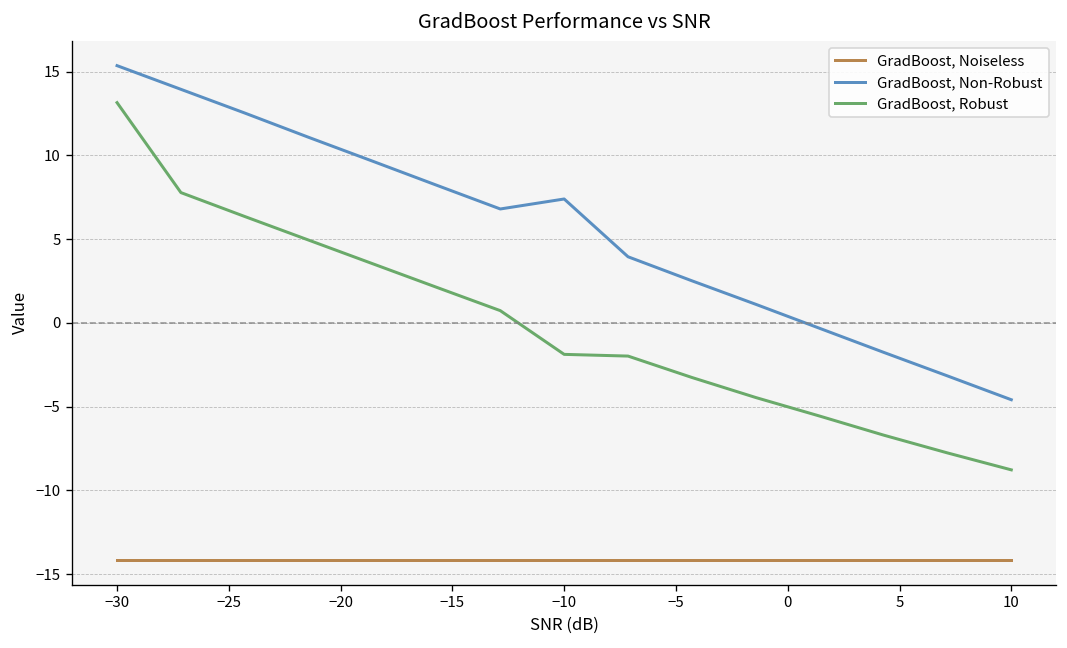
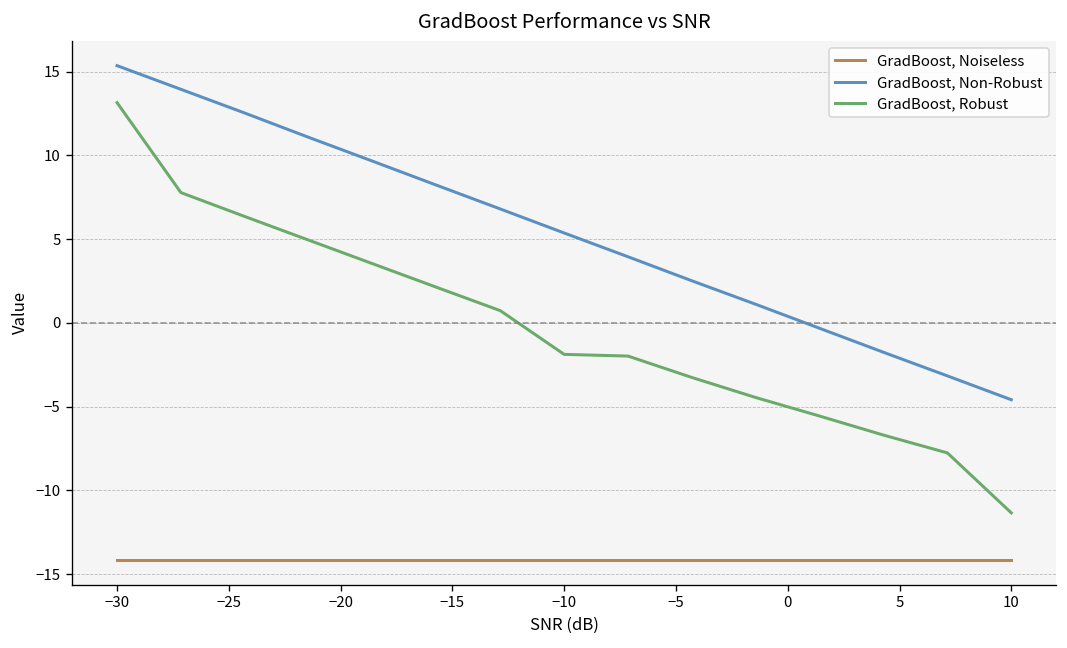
  {
    "GradBoost, Noiseless": {
      "−30": -14.1,
      "−10": -14.1,
      "10": -14.1
    },
    "GradBoost, Non-Robust": {
      "−30": 15.4,
-     "−10": 7.4,
+     "−10": 5.4,
      "10": -4.6
    },
    "GradBoost, Robust": {
      "−30": 13.2,
      "−10": -1.9,
-     "10": -8.8
+     "10": -11.3
    }
  }
